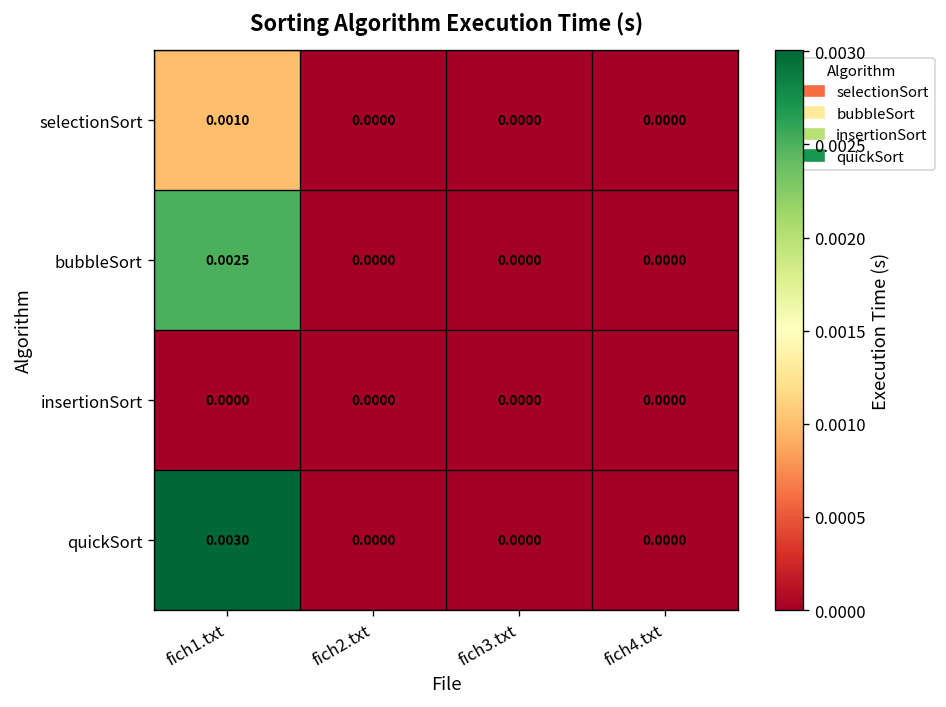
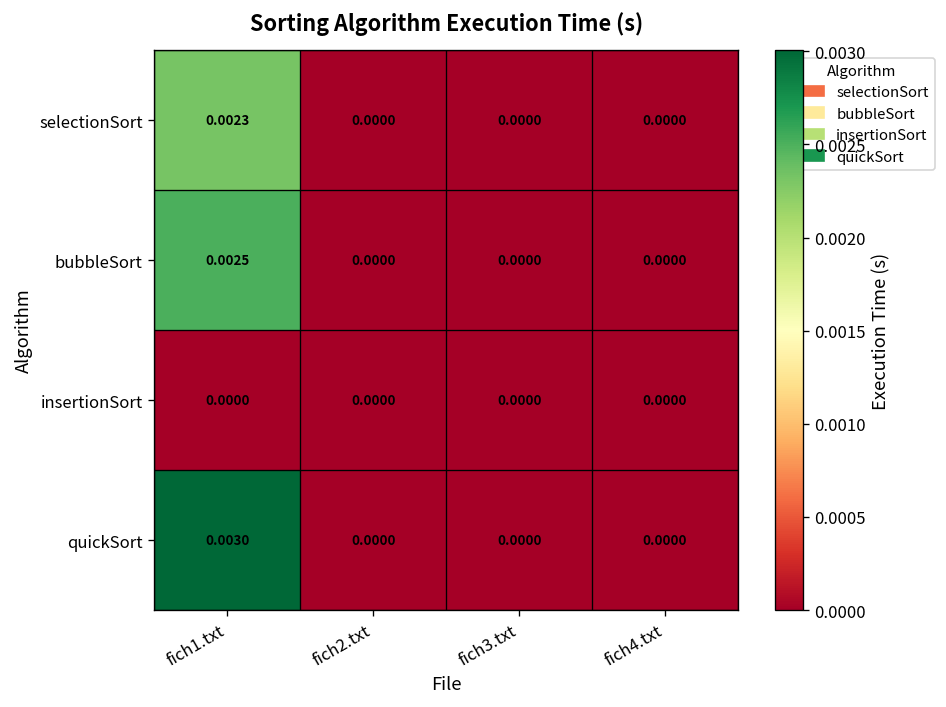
  {
    "selectionSort": {
-     "fich1.txt": 0.0010,
+     "fich1.txt": 0.0023,
      "fich2.txt": 0.0000,
      "fich3.txt": 0.0000,
      "fich4.txt": 0.0000
    },
    "bubbleSort": {
      "fich1.txt": 0.0025,
      "fich2.txt": 0.0000,
      "fich3.txt": 0.0000,
      "fich4.txt": 0.0000
    },
    "insertionSort": {
      "fich1.txt": 0.0000,
      "fich2.txt": 0.0000,
      "fich3.txt": 0.0000,
      "fich4.txt": 0.0000
    },
    "quickSort": {
      "fich1.txt": 0.0030,
      "fich2.txt": 0.0000,
      "fich3.txt": 0.0000,
      "fich4.txt": 0.0000
    }
  }
